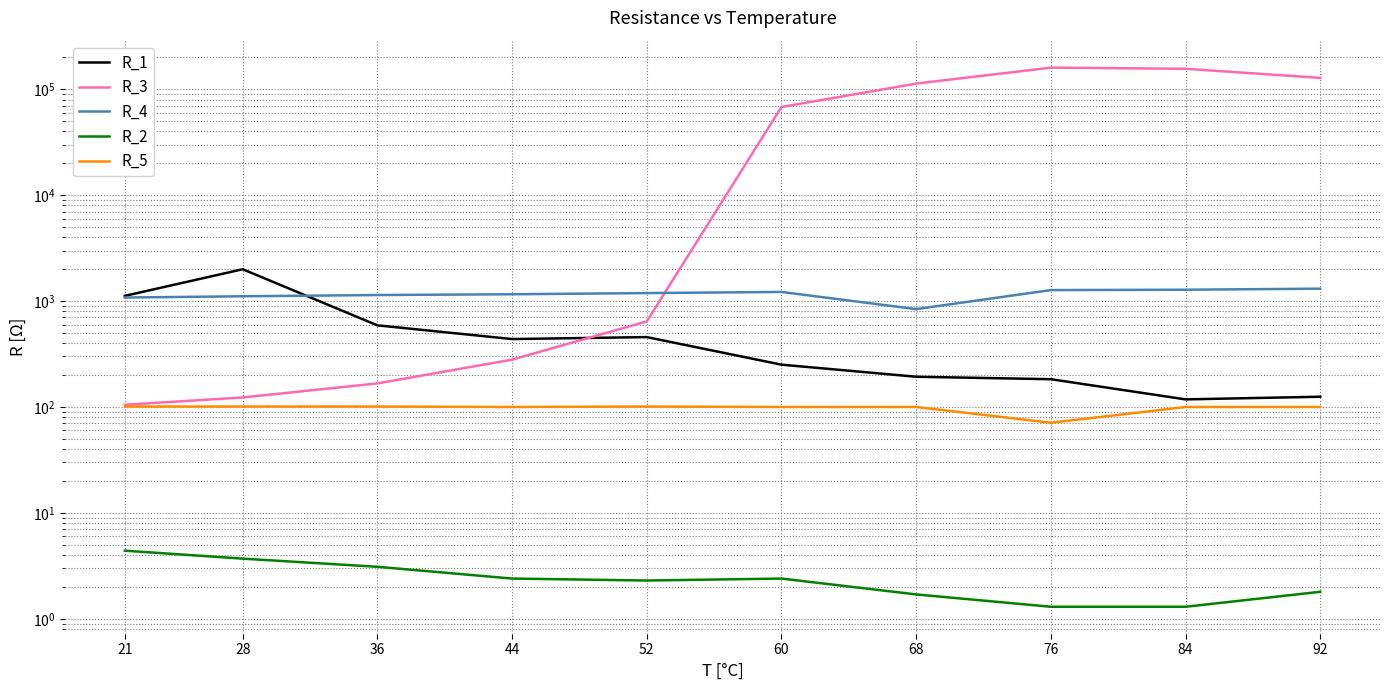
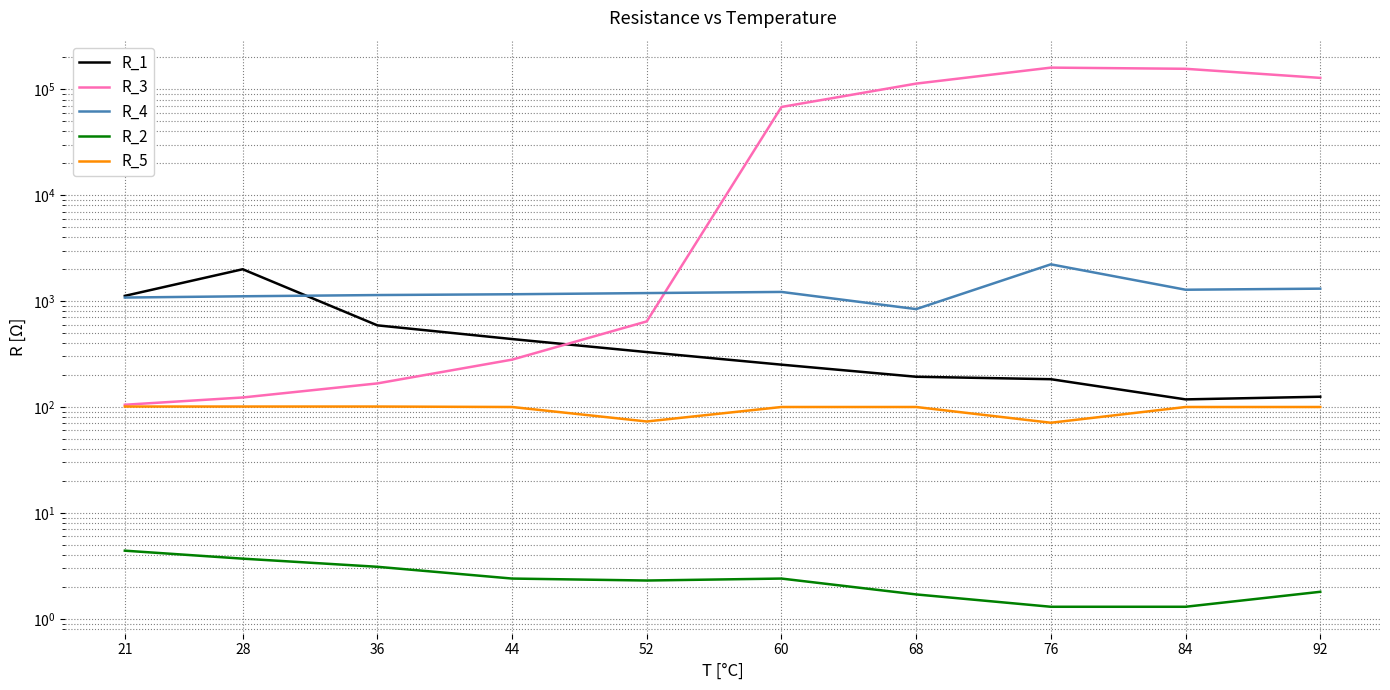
  {
    "R_1": {
      "28": 2000,
      "36": 600,
      "44": 440,
-     "52": 460,
+     "52": 330,
      "60": 250,
      "68": 190,
      "76": 180,
      "84": 120,
      "92": 130
    },
    "R_3": {
      "28": 120,
      "36": 170,
      "44": 280,
      "52": 600,
      "60": 70000,
      "68": 110000,
      "76": 160000,
      "84": 160000,
      "92": 130000
    },
    "R_4": {
      "28": 1100,
      "36": 1100,
      "44": 1200,
      "52": 1200,
      "60": 1200,
      "68": 800,
-     "76": 1300,
+     "76": 2200,
      "84": 1300,
      "92": 1300
    },
    "R_2": {
      "21": 4.4,
      "28": 3.7,
      "36": 3,
      "44": 2.4,
      "52": 2.3,
      "60": 2.4,
      "68": 1.7,
      "76": 1.3,
      "84": 1.3,
      "92": 1.8
    },
    "R_5": {
      "28": 100,
      "36": 100,
      "44": 100,
-     "52": 100,
+     "52": 70,
      "60": 100,
      "68": 100,
      "76": 70,
      "84": 100,
      "92": 100
    }
  }
